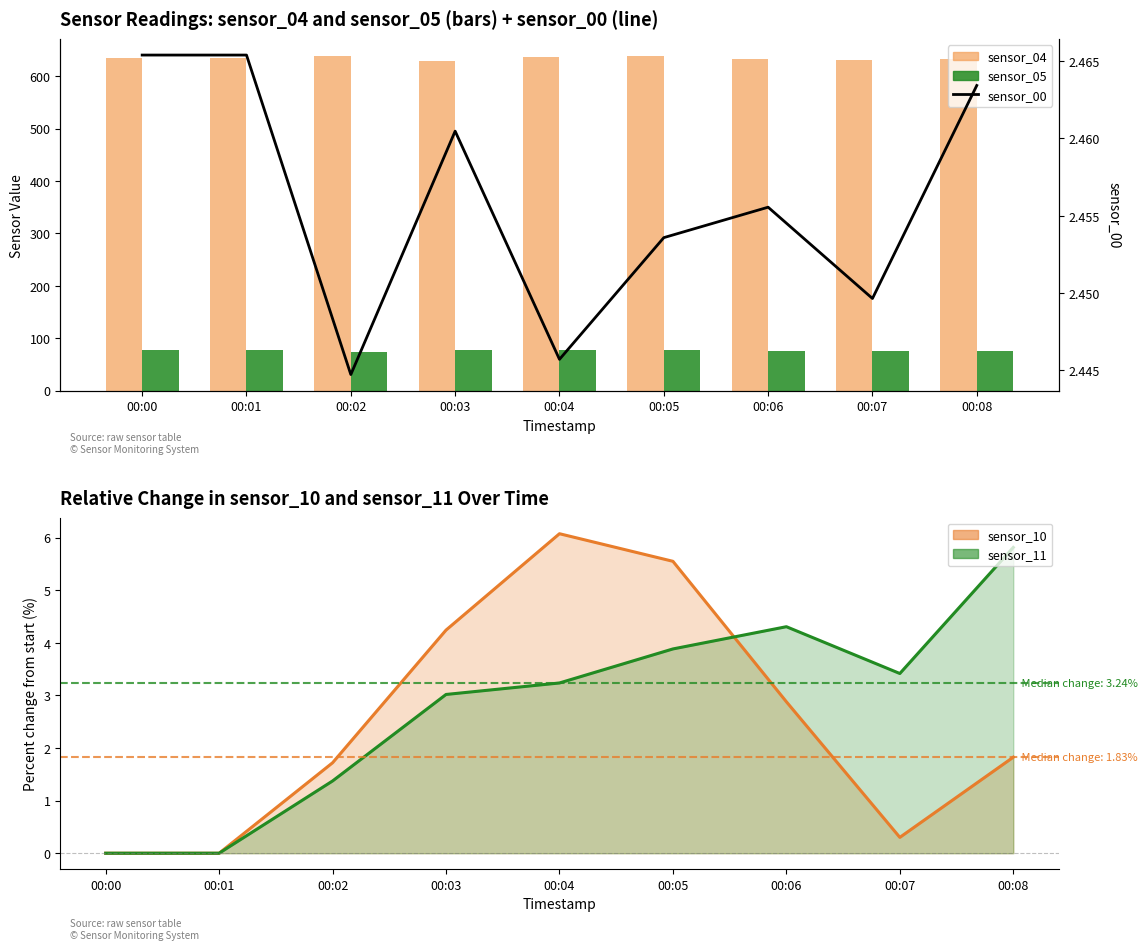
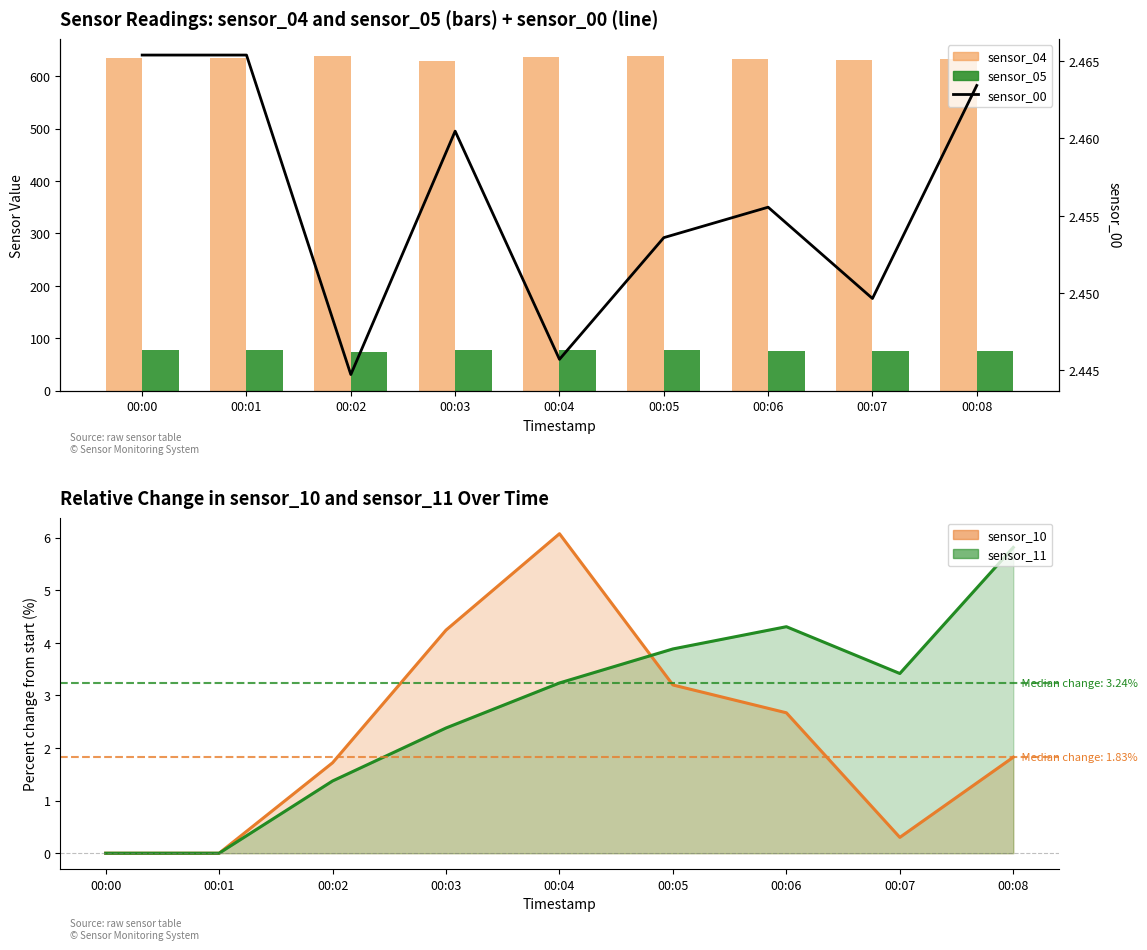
  {
    "Relative Change in sensor_10 and sensor_11 Over Time": {
      "sensor_10": {
        "00:02": 1.7,
        "00:03": 4.2,
        "00:04": 6.1,
-       "00:05": 5.6,
-       "00:06": 2.9,
+       "00:05": 3.2,
+       "00:06": 2.7,
        "00:07": 0.3
      },
      "sensor_11": {
        "00:02": 1.4,
-       "00:03": 3.0,
+       "00:03": 2.4,
        "00:04": 3.2,
        "00:05": 3.9,
        "00:06": 4.3,
        "00:07": 3.4
      }
    }
  }
